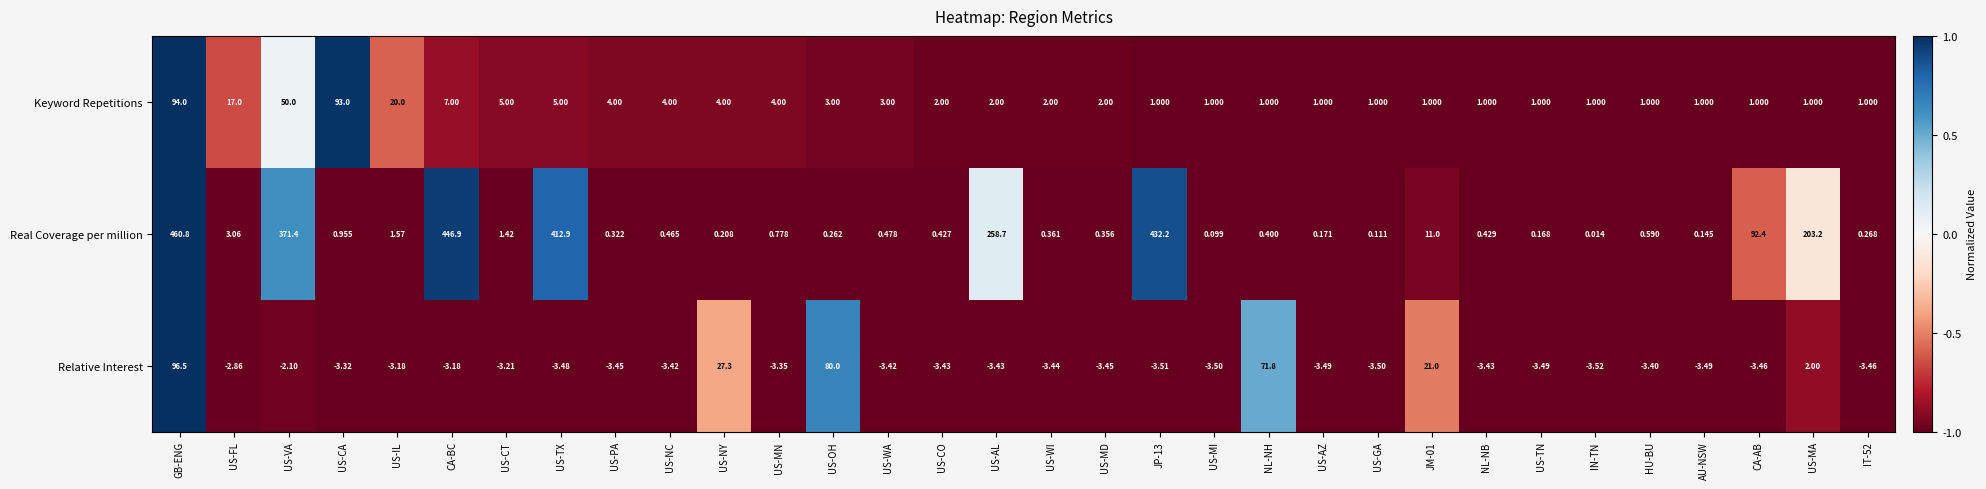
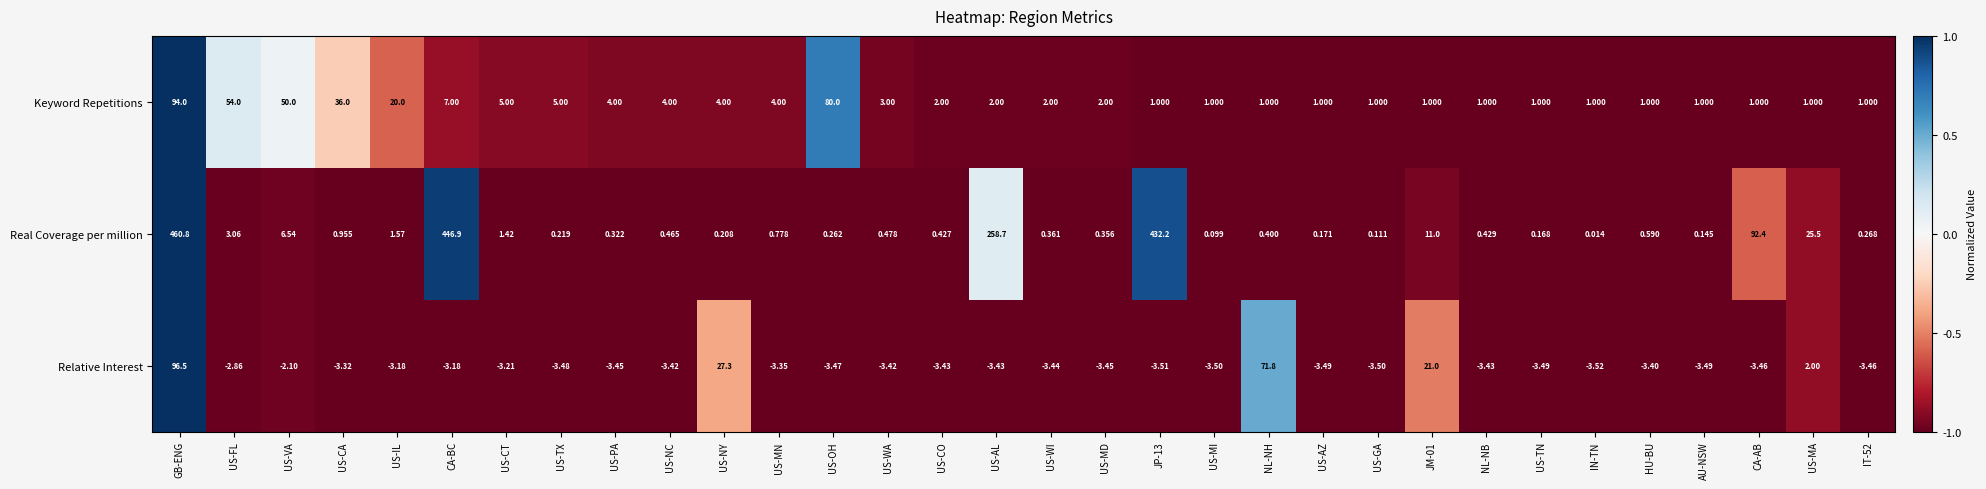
  {
    "Keyword Repetitions": {
      "GB-ENG": 94.0,
-     "US-FL": 17.0,
+     "US-FL": 54.0,
      "US-VA": 50.0,
-     "US-CA": 93.0,
+     "US-CA": 36.0,
      "US-IL": 20.0,
      "CA-BC": 7.00,
      "US-CT": 5.00,
      "US-TX": 5.00,
      "US-PA": 4.00,
      "US-NC": 4.00,
      "US-NY": 4.00,
      "US-MN": 4.00,
-     "US-OH": 3.00,
+     "US-OH": 80.0,
      "US-WA": 3.00,
      "US-CO": 2.00,
      "US-AL": 2.00,
      "US-WI": 2.00,
      "US-MD": 2.00,
      "JP-13": 1.000,
      "US-MI": 1.000,
      "NL-NH": 1.000,
      "US-AZ": 1.000,
      "US-GA": 1.000,
      "JM-01": 1.000,
      "NL-NB": 1.000,
      "US-TN": 1.000,
      "IN-TN": 1.000,
      "HU-BU": 1.000,
      "AU-NSW": 1.000,
      "CA-AB": 1.000,
      "US-MA": 1.000,
      "IT-52": 1.000
    },
    "Real Coverage per million": {
      "GB-ENG": 460.8,
      "US-FL": 3.06,
-     "US-VA": 371.4,
+     "US-VA": 6.54,
      "US-CA": 0.955,
      "US-IL": 1.57,
      "CA-BC": 446.9,
      "US-CT": 1.42,
-     "US-TX": 412.9,
+     "US-TX": 0.219,
      "US-PA": 0.322,
      "US-NC": 0.465,
      "US-NY": 0.208,
      "US-MN": 0.778,
      "US-OH": 0.262,
      "US-WA": 0.478,
      "US-CO": 0.427,
      "US-AL": 258.7,
      "US-WI": 0.361,
      "US-MD": 0.356,
      "JP-13": 432.2,
      "US-MI": 0.099,
      "NL-NH": 0.400,
      "US-AZ": 0.171,
      "US-GA": 0.111,
      "JM-01": 11.0,
      "NL-NB": 0.429,
      "US-TN": 0.168,
      "IN-TN": 0.014,
      "HU-BU": 0.590,
      "AU-NSW": 0.145,
      "CA-AB": 92.4,
-     "US-MA": 203.2,
+     "US-MA": 25.5,
      "IT-52": 0.268
    },
    "Relative Interest": {
      "GB-ENG": 96.5,
      "US-FL": -2.86,
      "US-VA": -2.10,
      "US-CA": -3.32,
      "US-IL": -3.18,
      "CA-BC": -3.18,
      "US-CT": -3.21,
      "US-TX": -3.48,
      "US-PA": -3.45,
      "US-NC": -3.42,
      "US-NY": 27.3,
      "US-MN": -3.35,
-     "US-OH": 80.0,
+     "US-OH": -3.47,
      "US-WA": -3.42,
      "US-CO": -3.43,
      "US-AL": -3.43,
      "US-WI": -3.44,
      "US-MD": -3.45,
      "JP-13": -3.51,
      "US-MI": -3.50,
      "NL-NH": 71.8,
      "US-AZ": -3.49,
      "US-GA": -3.50,
      "JM-01": 21.0,
      "NL-NB": -3.43,
      "US-TN": -3.49,
      "IN-TN": -3.52,
      "HU-BU": -3.40,
      "AU-NSW": -3.49,
      "CA-AB": -3.46,
      "US-MA": 2.00,
      "IT-52": -3.46
    }
  }
